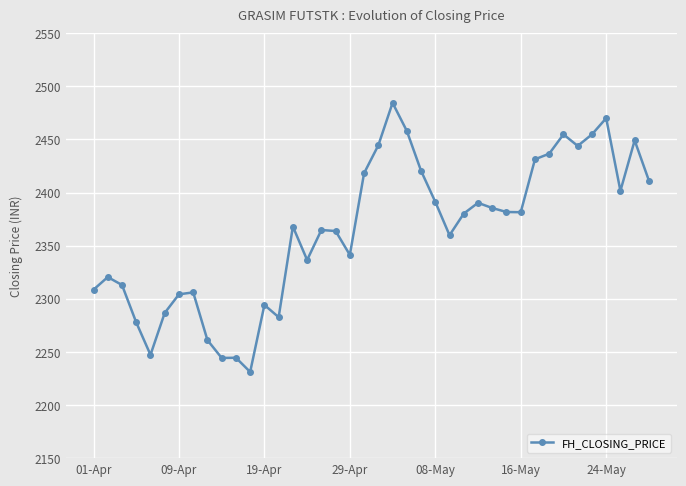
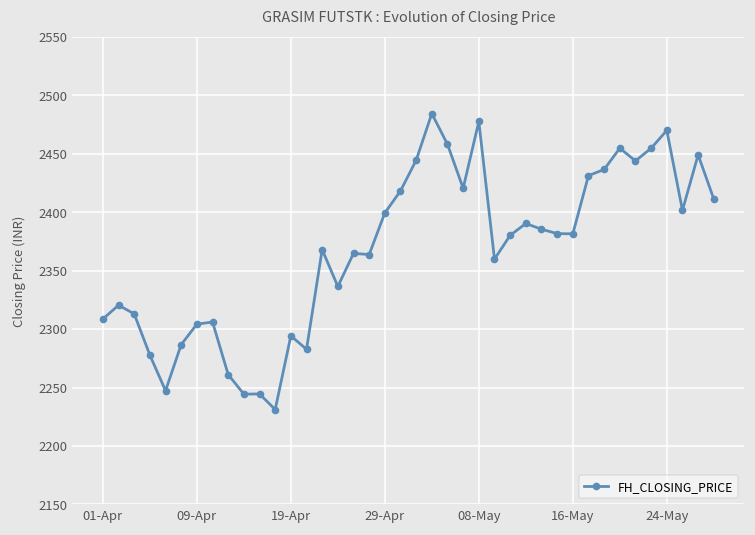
  {
    "01-Apr": 2309,
    "09-Apr": 2304,
    "19-Apr": 2294,
-   "29-Apr": 2341,
-   "08-May": 2391,
+   "29-Apr": 2399,
+   "08-May": 2478,
    "16-May": 2382,
    "24-May": 2470
  }
